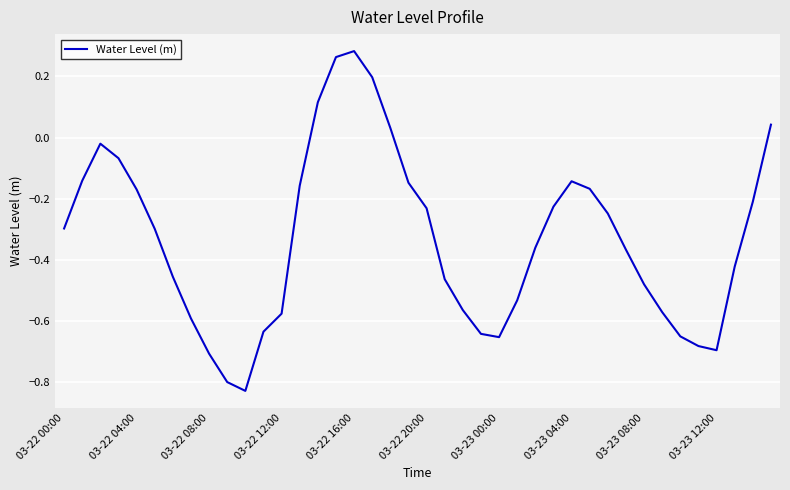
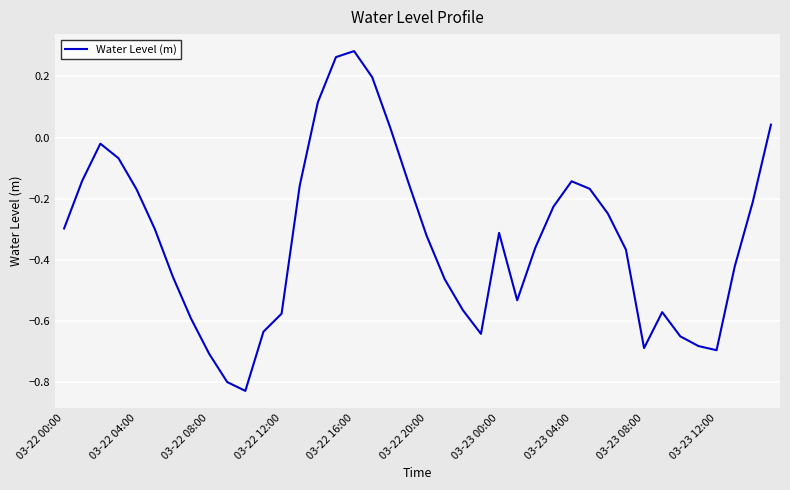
  {
    "03-22 00:00": -0.30,
    "03-22 04:00": -0.17,
    "03-22 08:00": -0.71,
    "03-22 12:00": -0.58,
    "03-22 16:00": 0.28,
-   "03-22 20:00": -0.23,
-   "03-23 00:00": -0.65,
+   "03-22 20:00": -0.32,
+   "03-23 00:00": -0.31,
    "03-23 04:00": -0.14,
-   "03-23 08:00": -0.48,
+   "03-23 08:00": -0.69,
    "03-23 12:00": -0.69
  }
